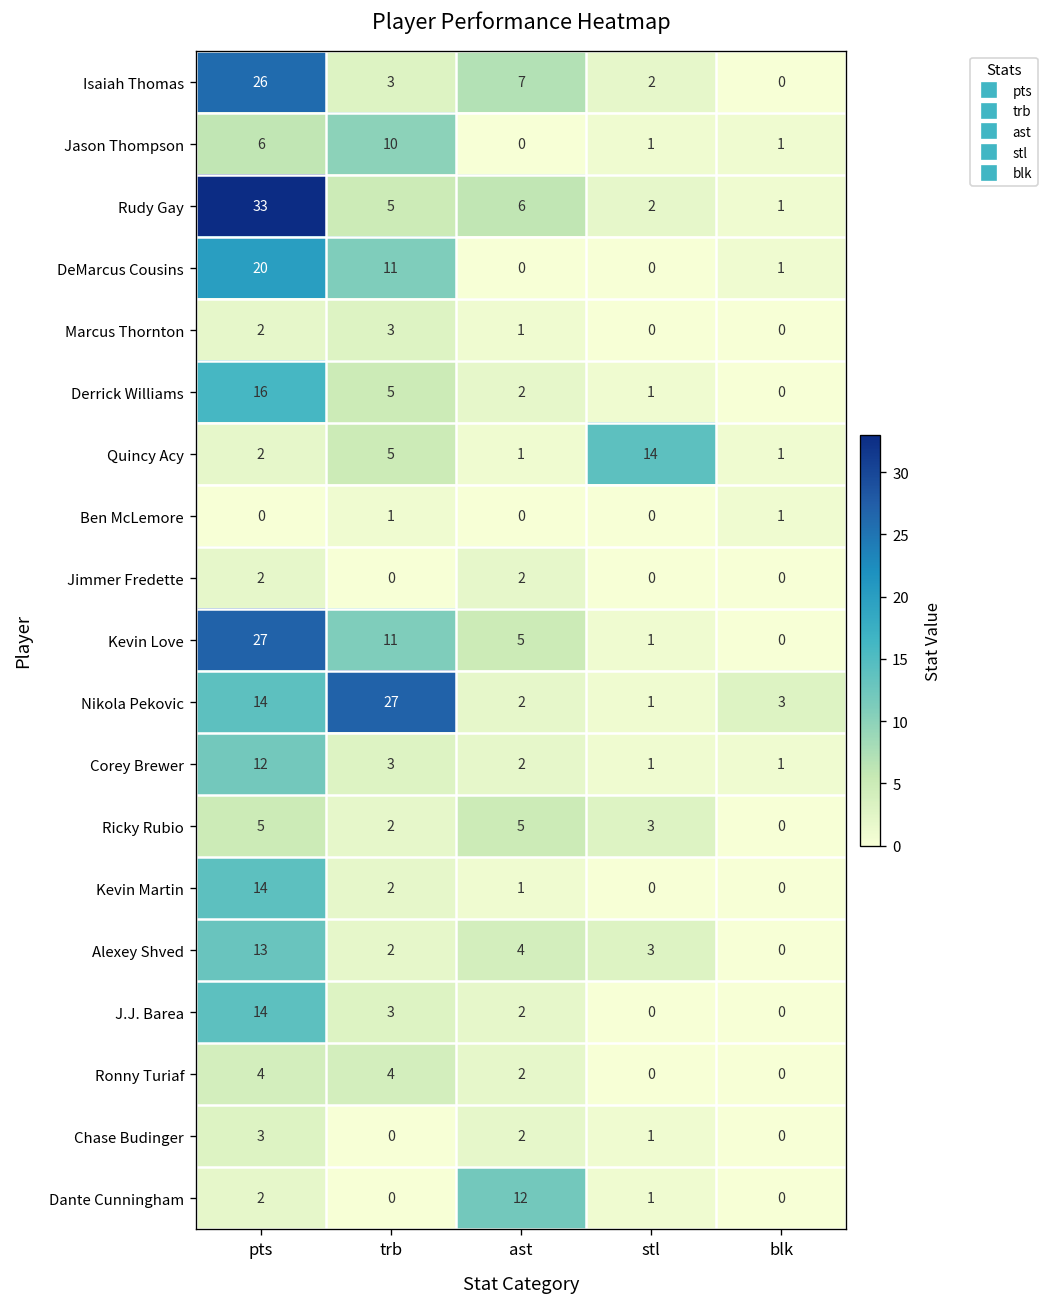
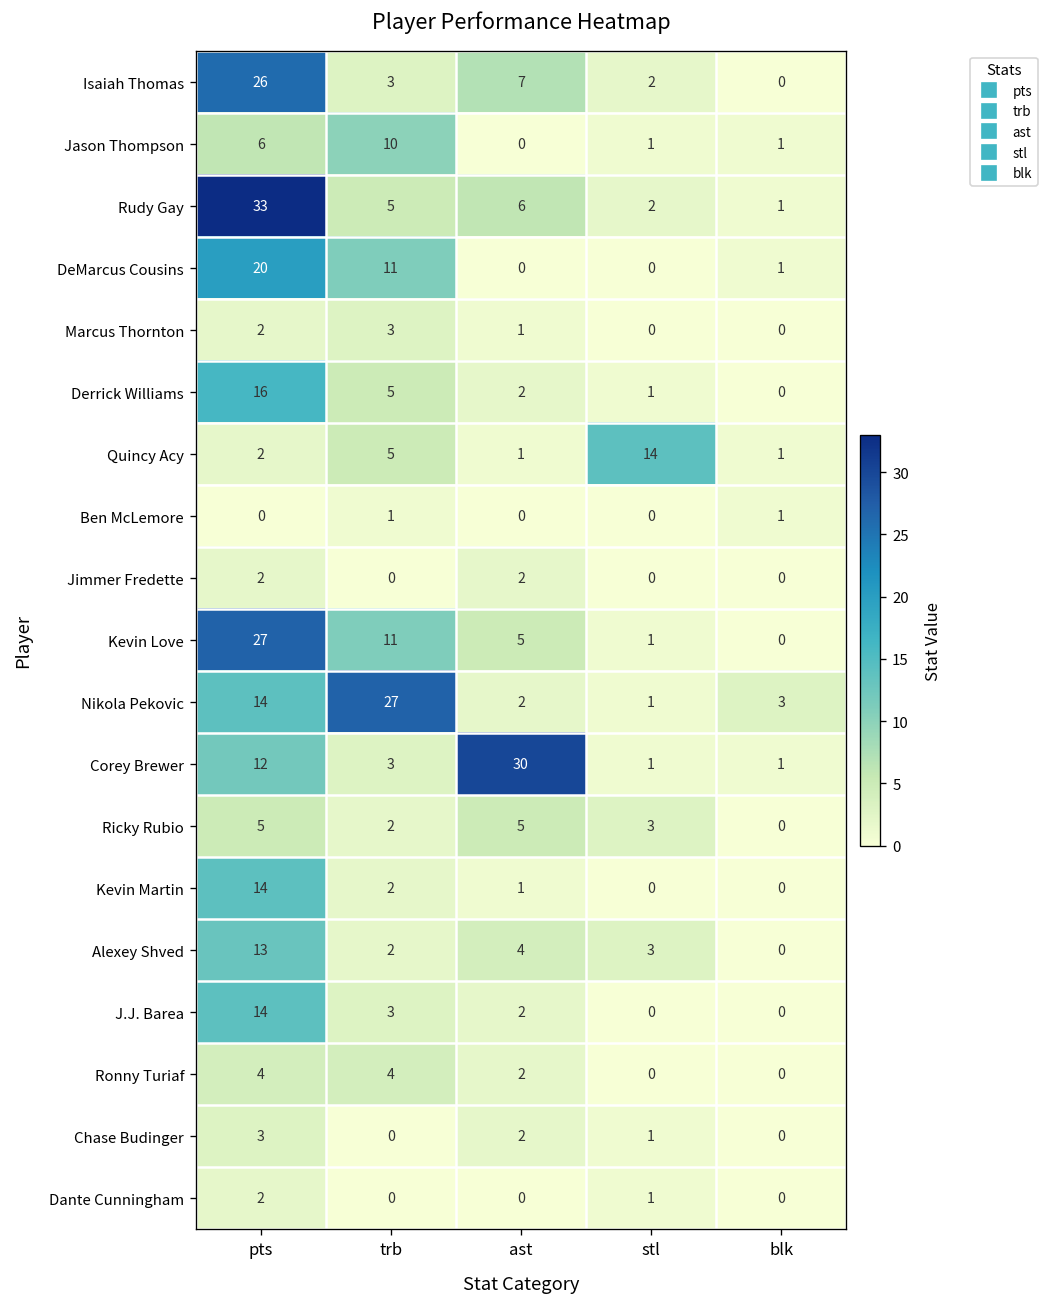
  {
    "Isaiah Thomas": {
      "pts": 26,
      "trb": 3,
      "ast": 7,
      "stl": 2,
      "blk": 0
    },
    "Jason Thompson": {
      "pts": 6,
      "trb": 10,
      "ast": 0,
      "stl": 1,
      "blk": 1
    },
    "Rudy Gay": {
      "pts": 33,
      "trb": 5,
      "ast": 6,
      "stl": 2,
      "blk": 1
    },
    "DeMarcus Cousins": {
      "pts": 20,
      "trb": 11,
      "ast": 0,
      "stl": 0,
      "blk": 1
    },
    "Marcus Thornton": {
      "pts": 2,
      "trb": 3,
      "ast": 1,
      "stl": 0,
      "blk": 0
    },
    "Derrick Williams": {
      "pts": 16,
      "trb": 5,
      "ast": 2,
      "stl": 1,
      "blk": 0
    },
    "Quincy Acy": {
      "pts": 2,
      "trb": 5,
      "ast": 1,
      "stl": 14,
      "blk": 1
    },
    "Ben McLemore": {
      "pts": 0,
      "trb": 1,
      "ast": 0,
      "stl": 0,
      "blk": 1
    },
    "Jimmer Fredette": {
      "pts": 2,
      "trb": 0,
      "ast": 2,
      "stl": 0,
      "blk": 0
    },
    "Kevin Love": {
      "pts": 27,
      "trb": 11,
      "ast": 5,
      "stl": 1,
      "blk": 0
    },
    "Nikola Pekovic": {
      "pts": 14,
      "trb": 27,
      "ast": 2,
      "stl": 1,
      "blk": 3
    },
    "Corey Brewer": {
      "pts": 12,
      "trb": 3,
-     "ast": 2,
+     "ast": 30,
      "stl": 1,
      "blk": 1
    },
    "Ricky Rubio": {
      "pts": 5,
      "trb": 2,
      "ast": 5,
      "stl": 3,
      "blk": 0
    },
    "Kevin Martin": {
      "pts": 14,
      "trb": 2,
      "ast": 1,
      "stl": 0,
      "blk": 0
    },
    "Alexey Shved": {
      "pts": 13,
      "trb": 2,
      "ast": 4,
      "stl": 3,
      "blk": 0
    },
    "J.J. Barea": {
      "pts": 14,
      "trb": 3,
      "ast": 2,
      "stl": 0,
      "blk": 0
    },
    "Ronny Turiaf": {
      "pts": 4,
      "trb": 4,
      "ast": 2,
      "stl": 0,
      "blk": 0
    },
    "Chase Budinger": {
      "pts": 3,
      "trb": 0,
      "ast": 2,
      "stl": 1,
      "blk": 0
    },
    "Dante Cunningham": {
      "pts": 2,
      "trb": 0,
-     "ast": 12,
+     "ast": 0,
      "stl": 1,
      "blk": 0
    }
  }
